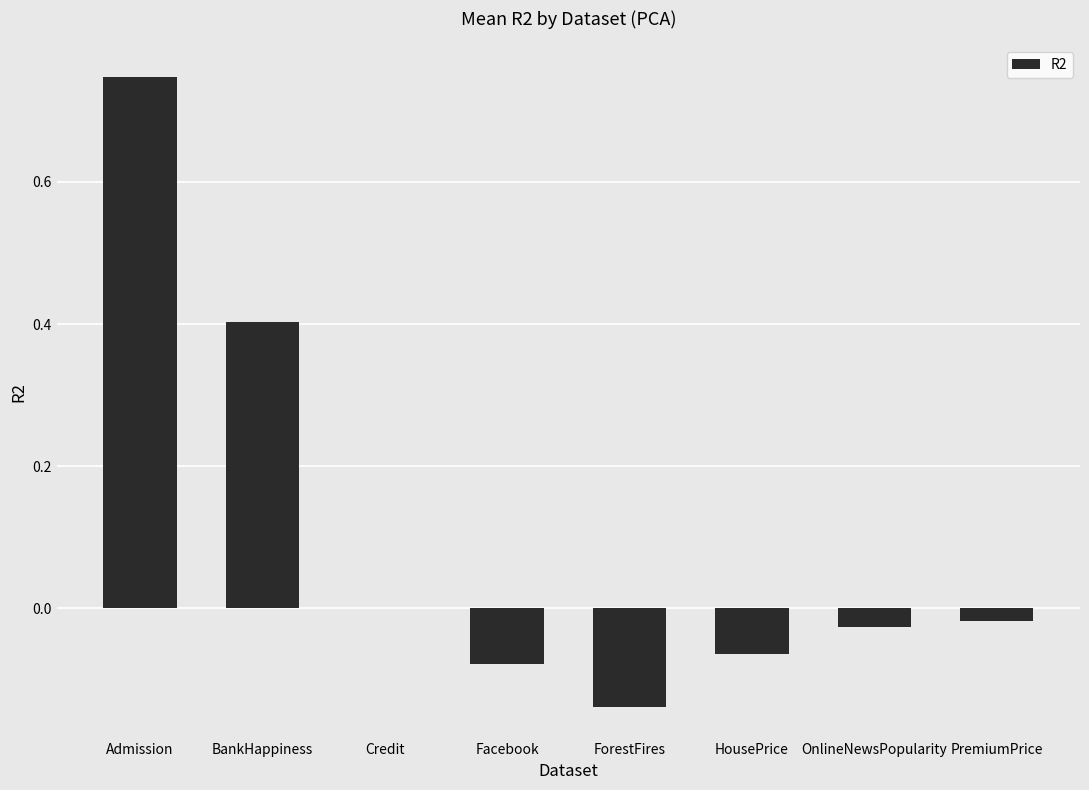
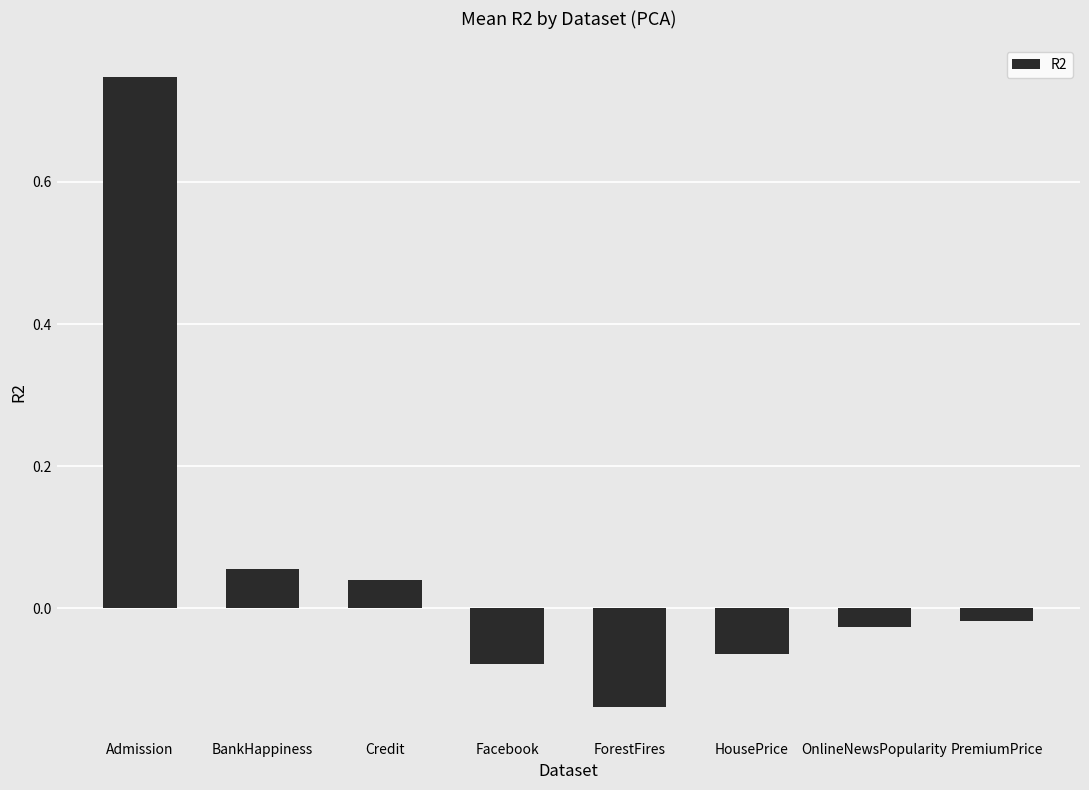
  {
    "Admission": 0.75,
-   "BankHappiness": 0.40,
-   "Credit": 0.00,
+   "BankHappiness": 0.06,
+   "Credit": 0.04,
    "Facebook": -0.08,
    "ForestFires": -0.14,
    "HousePrice": -0.06,
    "OnlineNewsPopularity": -0.03,
    "PremiumPrice": -0.02
  }
